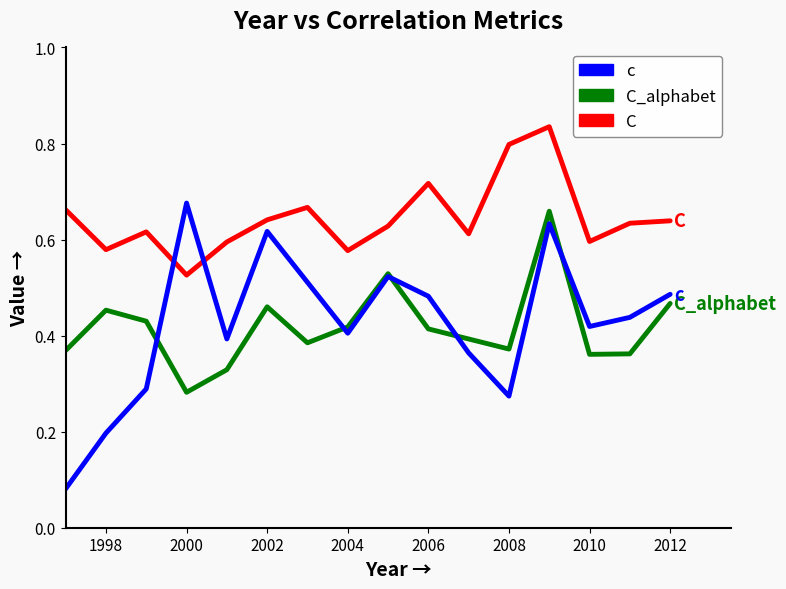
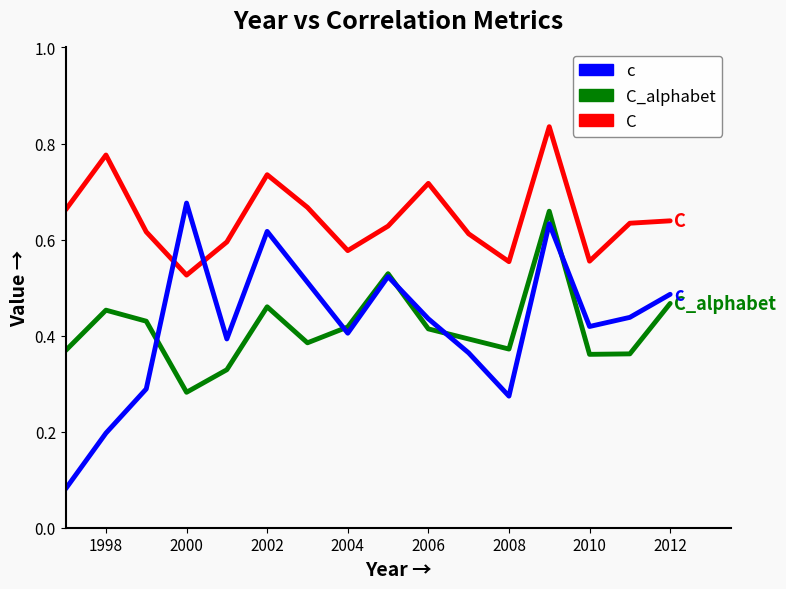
  {
    "C": {
-     "1998": 0.58,
+     "1998": 0.78,
      "2000": 0.53,
-     "2002": 0.64,
+     "2002": 0.74,
      "2004": 0.58,
      "2006": 0.72,
-     "2008": 0.80,
-     "2010": 0.60,
+     "2008": 0.55,
+     "2010": 0.56,
      "2012": 0.64
    },
    "C_alphabet": {
      "1998": 0.45,
      "2000": 0.28,
      "2002": 0.46,
      "2004": 0.42,
      "2006": 0.41,
      "2008": 0.37,
      "2010": 0.36,
      "2012": 0.47
    },
    "c": {
      "1998": 0.20,
      "2000": 0.68,
      "2002": 0.62,
      "2004": 0.41,
-     "2006": 0.48,
+     "2006": 0.44,
      "2008": 0.27,
      "2010": 0.42,
      "2012": 0.49
    }
  }
